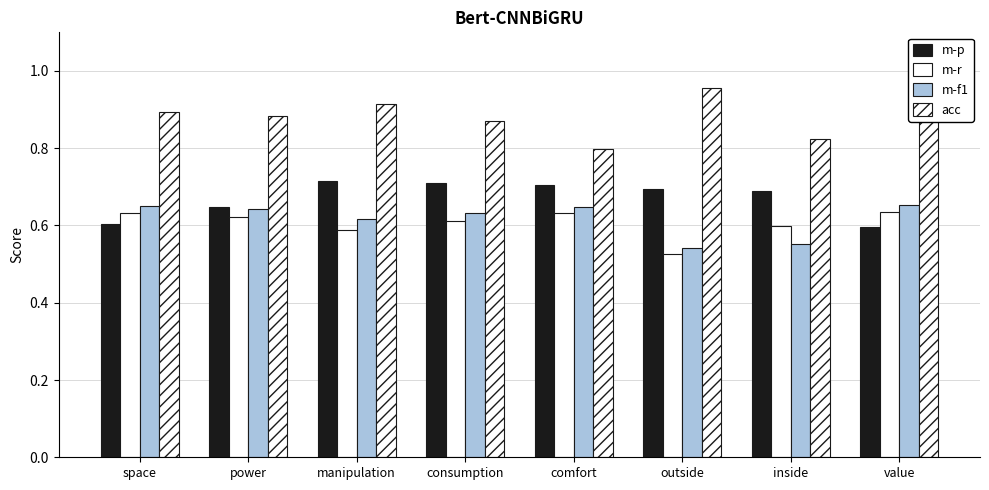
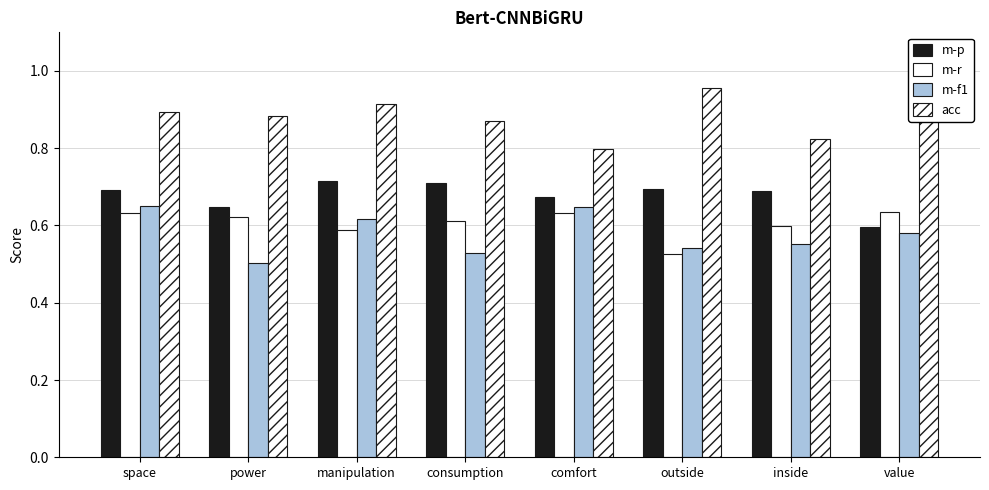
  {
    "m-p": {
-     "space": 0.60,
+     "space": 0.69,
      "power": 0.65,
      "manipulation": 0.71,
      "consumption": 0.71,
-     "comfort": 0.71,
+     "comfort": 0.67,
      "outside": 0.69,
      "inside": 0.69,
      "value": 0.60
    },
    "m-f1": {
      "space": 0.65,
-     "power": 0.64,
+     "power": 0.50,
      "manipulation": 0.62,
-     "consumption": 0.63,
+     "consumption": 0.53,
      "comfort": 0.65,
      "outside": 0.54,
      "inside": 0.55,
-     "value": 0.65
+     "value": 0.58
    }
  }
